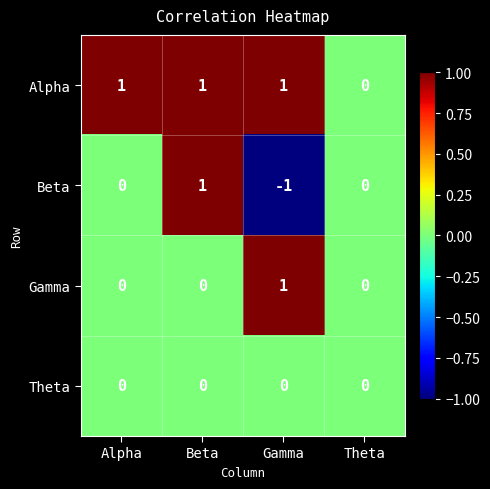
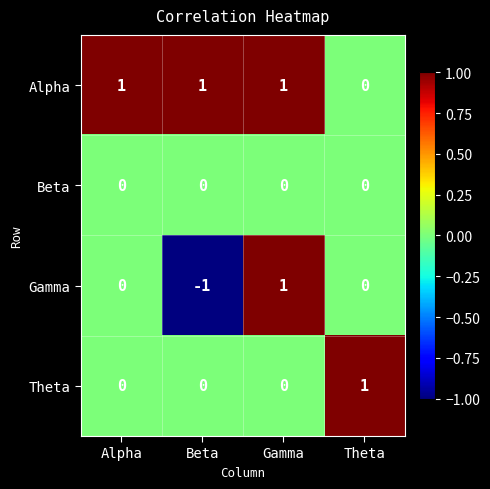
  {
    "Alpha": {
      "Alpha": 1,
      "Beta": 1,
      "Gamma": 1,
      "Theta": 0
    },
    "Beta": {
      "Alpha": 0,
-     "Beta": 1,
-     "Gamma": -1,
+     "Beta": 0,
+     "Gamma": 0,
      "Theta": 0
    },
    "Gamma": {
      "Alpha": 0,
-     "Beta": 0,
+     "Beta": -1,
      "Gamma": 1,
      "Theta": 0
    },
    "Theta": {
      "Alpha": 0,
      "Beta": 0,
      "Gamma": 0,
-     "Theta": 0
+     "Theta": 1
    }
  }
